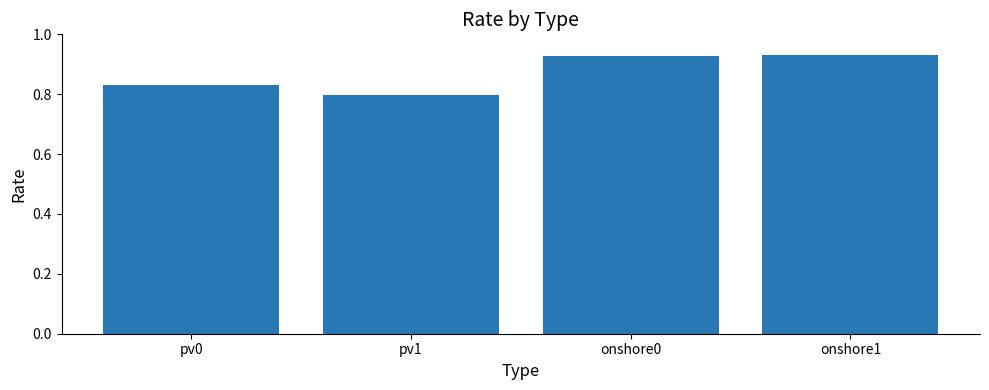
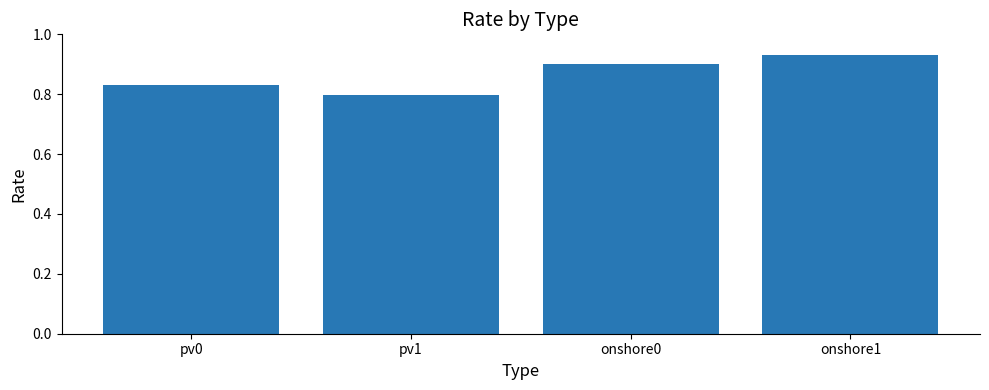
  {
    "pv0": 0.83,
    "pv1": 0.80,
-   "onshore0": 0.93,
+   "onshore0": 0.90,
    "onshore1": 0.93
  }
